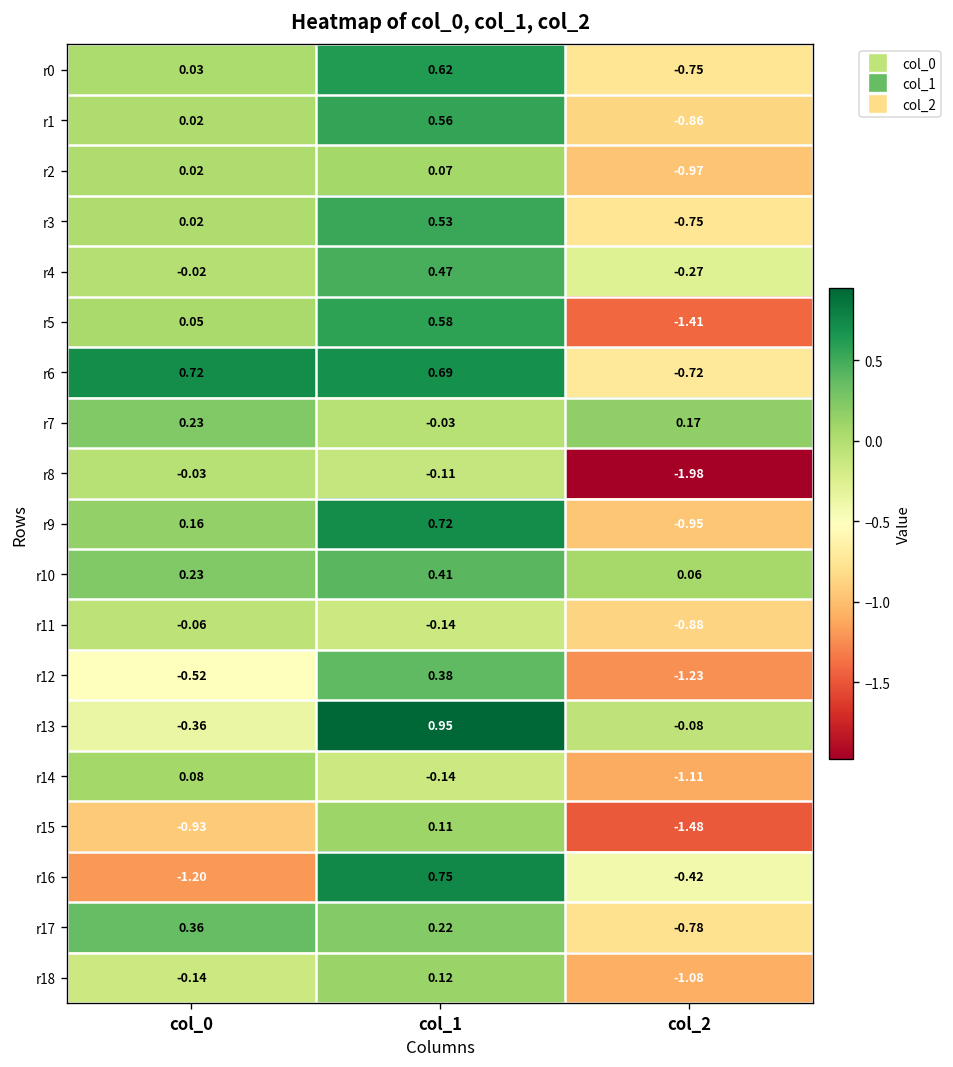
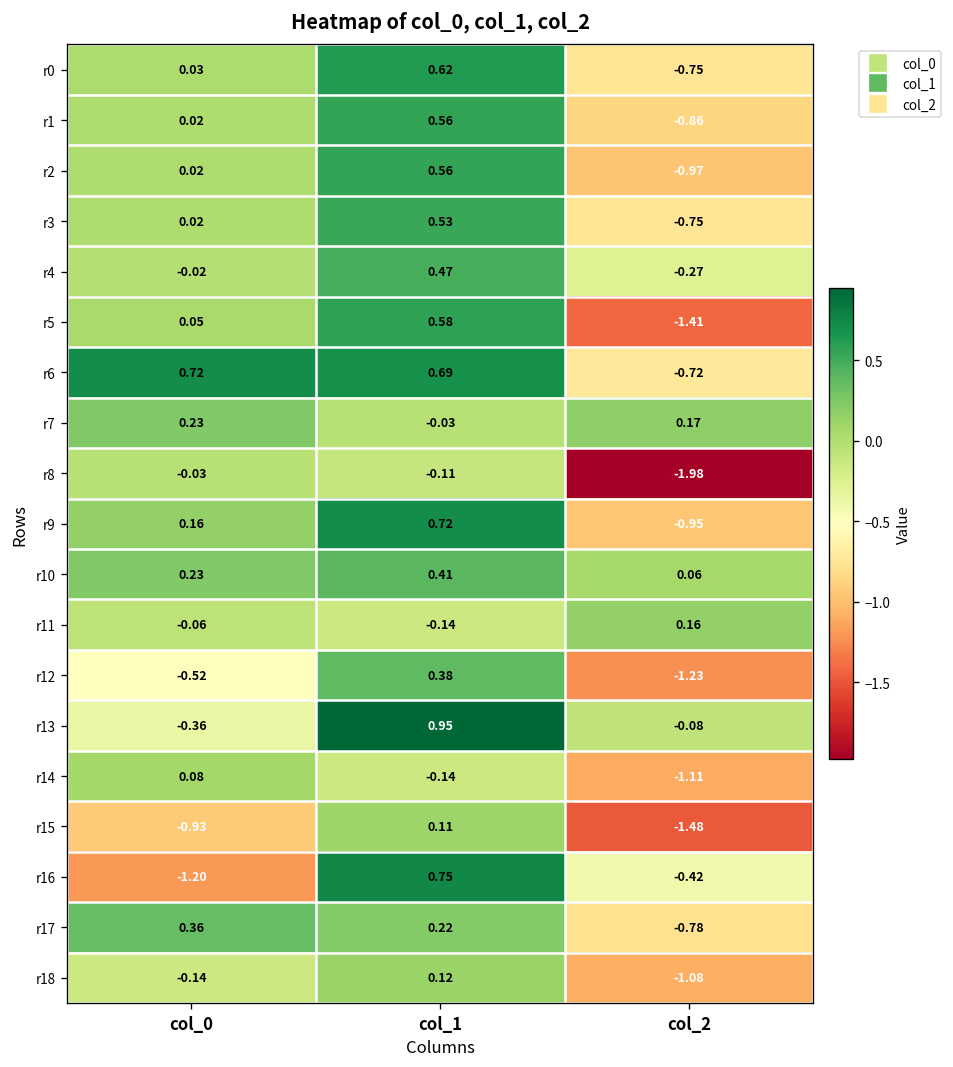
  {
    "r0": {
      "col_0": 0.03,
      "col_1": 0.62,
      "col_2": -0.75
    },
    "r1": {
      "col_0": 0.02,
      "col_1": 0.56,
      "col_2": -0.86
    },
    "r2": {
      "col_0": 0.02,
-     "col_1": 0.07,
+     "col_1": 0.56,
      "col_2": -0.97
    },
    "r3": {
      "col_0": 0.02,
      "col_1": 0.53,
      "col_2": -0.75
    },
    "r4": {
      "col_0": -0.02,
      "col_1": 0.47,
      "col_2": -0.27
    },
    "r5": {
      "col_0": 0.05,
      "col_1": 0.58,
      "col_2": -1.41
    },
    "r6": {
      "col_0": 0.72,
      "col_1": 0.69,
      "col_2": -0.72
    },
    "r7": {
      "col_0": 0.23,
      "col_1": -0.03,
      "col_2": 0.17
    },
    "r8": {
      "col_0": -0.03,
      "col_1": -0.11,
      "col_2": -1.98
    },
    "r9": {
      "col_0": 0.16,
      "col_1": 0.72,
      "col_2": -0.95
    },
    "r10": {
      "col_0": 0.23,
      "col_1": 0.41,
      "col_2": 0.06
    },
    "r11": {
      "col_0": -0.06,
      "col_1": -0.14,
-     "col_2": -0.88
+     "col_2": 0.16
    },
    "r12": {
      "col_0": -0.52,
      "col_1": 0.38,
      "col_2": -1.23
    },
    "r13": {
      "col_0": -0.36,
      "col_1": 0.95,
      "col_2": -0.08
    },
    "r14": {
      "col_0": 0.08,
      "col_1": -0.14,
      "col_2": -1.11
    },
    "r15": {
      "col_0": -0.93,
      "col_1": 0.11,
      "col_2": -1.48
    },
    "r16": {
      "col_0": -1.20,
      "col_1": 0.75,
      "col_2": -0.42
    },
    "r17": {
      "col_0": 0.36,
      "col_1": 0.22,
      "col_2": -0.78
    },
    "r18": {
      "col_0": -0.14,
      "col_1": 0.12,
      "col_2": -1.08
    }
  }
